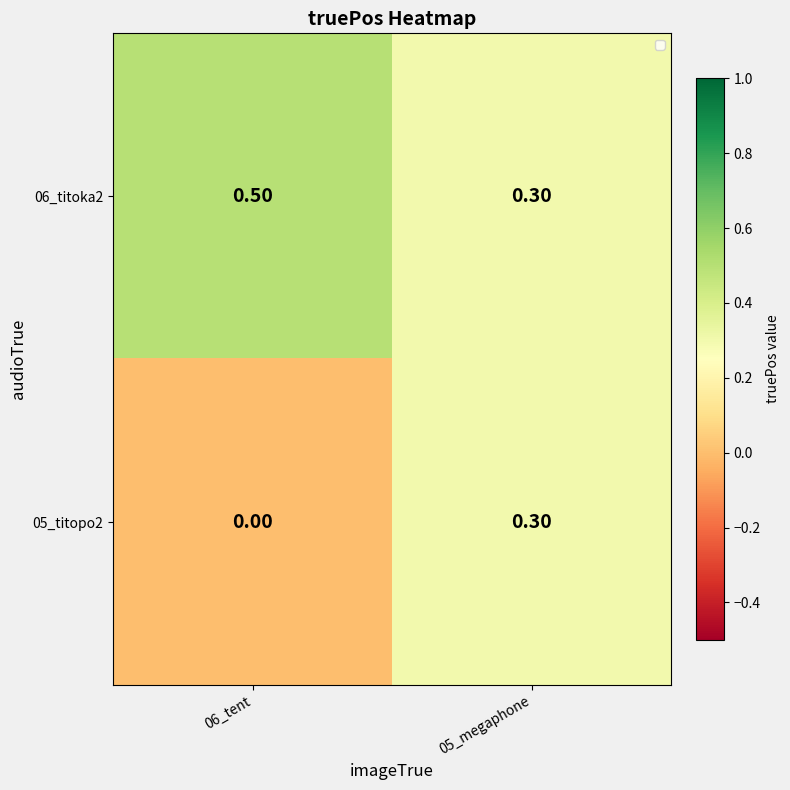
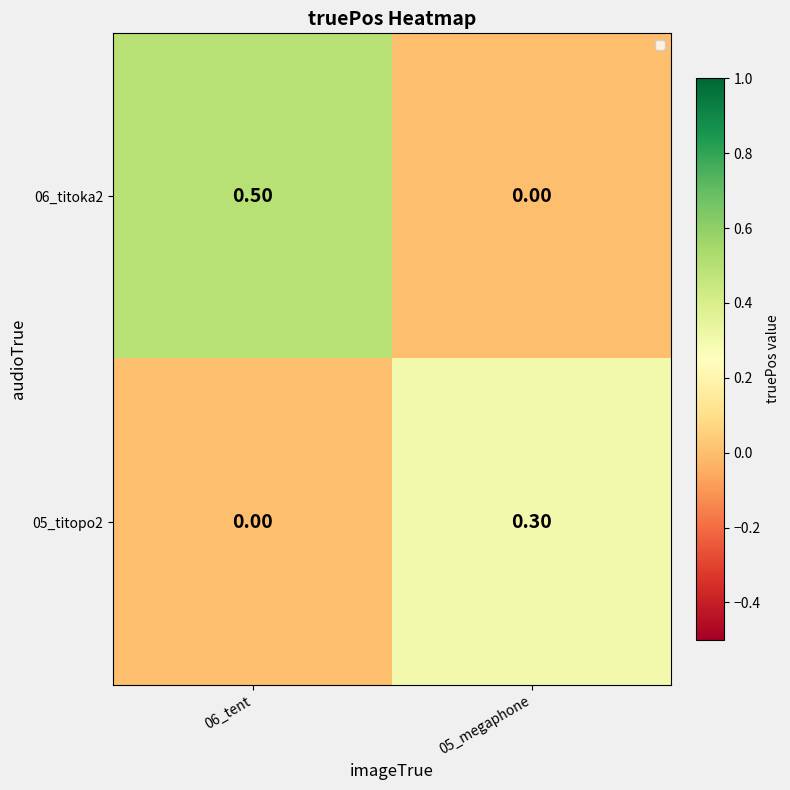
  {
    "06_titoka2": {
      "06_tent": 0.50,
-     "05_megaphone": 0.30
+     "05_megaphone": 0.00
    },
    "05_titopo2": {
      "06_tent": 0.00,
      "05_megaphone": 0.30
    }
  }
